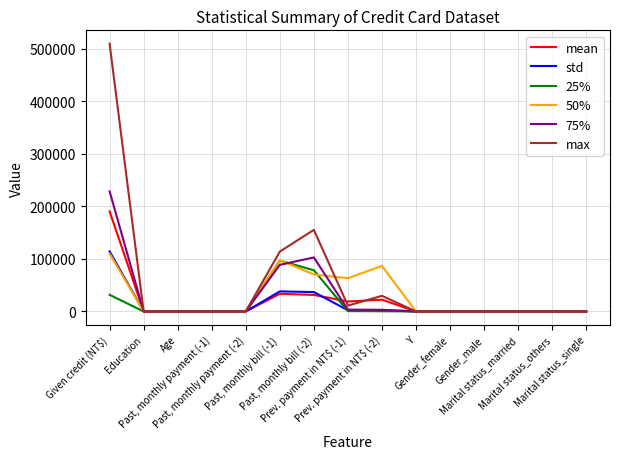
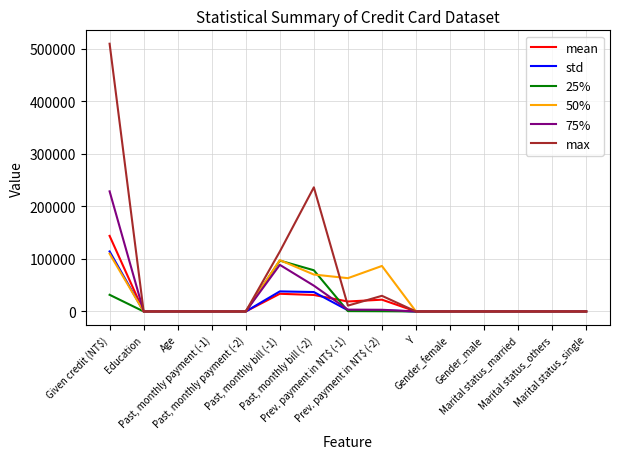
  {
    "mean": {
-     "Given credit (NT$)": 190000,
+     "Given credit (NT$)": 140000,
      "Past, monthly bill (-2)": 30000,
      "Prev. payment in NT$ (-1)": 20000,
      "Prev. payment in NT$ (-2)": 20000
    },
    "std": {
      "Past, monthly bill (-2)": 40000
    },
    "25%": {
      "Given credit (NT$)": 30000,
      "Past, monthly bill (-2)": 80000
    },
    "50%": {
      "Past, monthly bill (-2)": 70000,
      "Prev. payment in NT$ (-1)": 60000,
      "Prev. payment in NT$ (-2)": 90000
    },
    "75%": {
      "Given credit (NT$)": 230000,
      "Past, monthly bill (-1)": 90000,
-     "Past, monthly bill (-2)": 100000
+     "Past, monthly bill (-2)": 50000
    },
    "max": {
      "Given credit (NT$)": 510000,
      "Past, monthly bill (-1)": 110000,
-     "Past, monthly bill (-2)": 160000,
+     "Past, monthly bill (-2)": 240000,
      "Prev. payment in NT$ (-1)": 10000,
      "Prev. payment in NT$ (-2)": 30000
    }
  }
